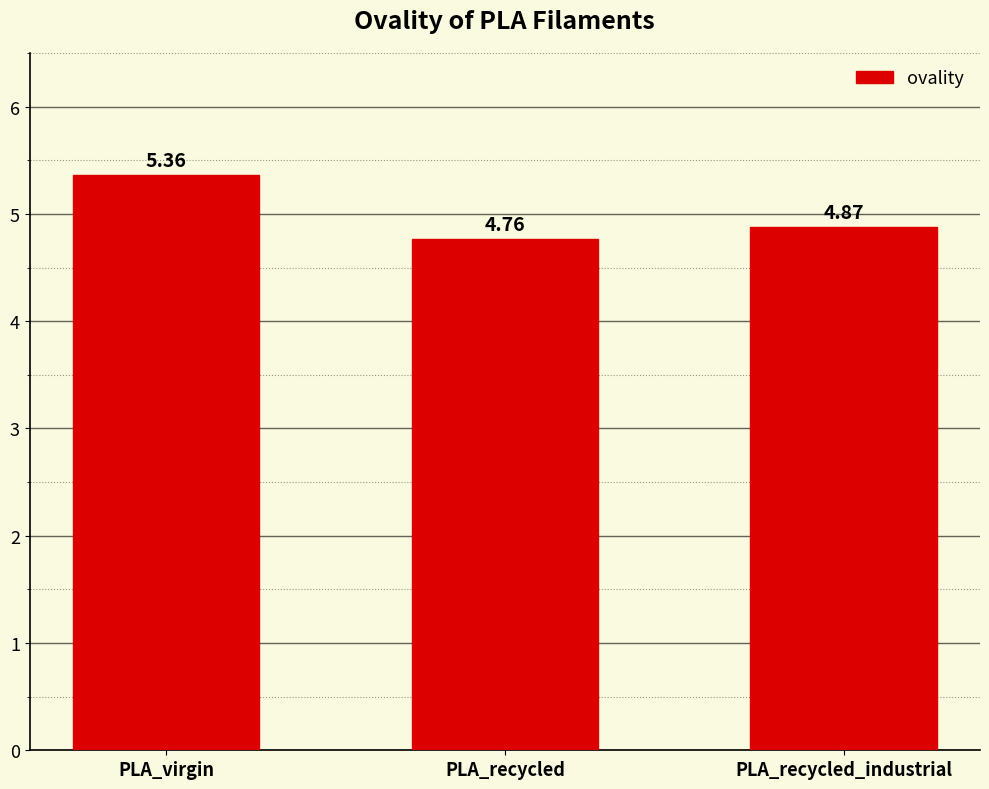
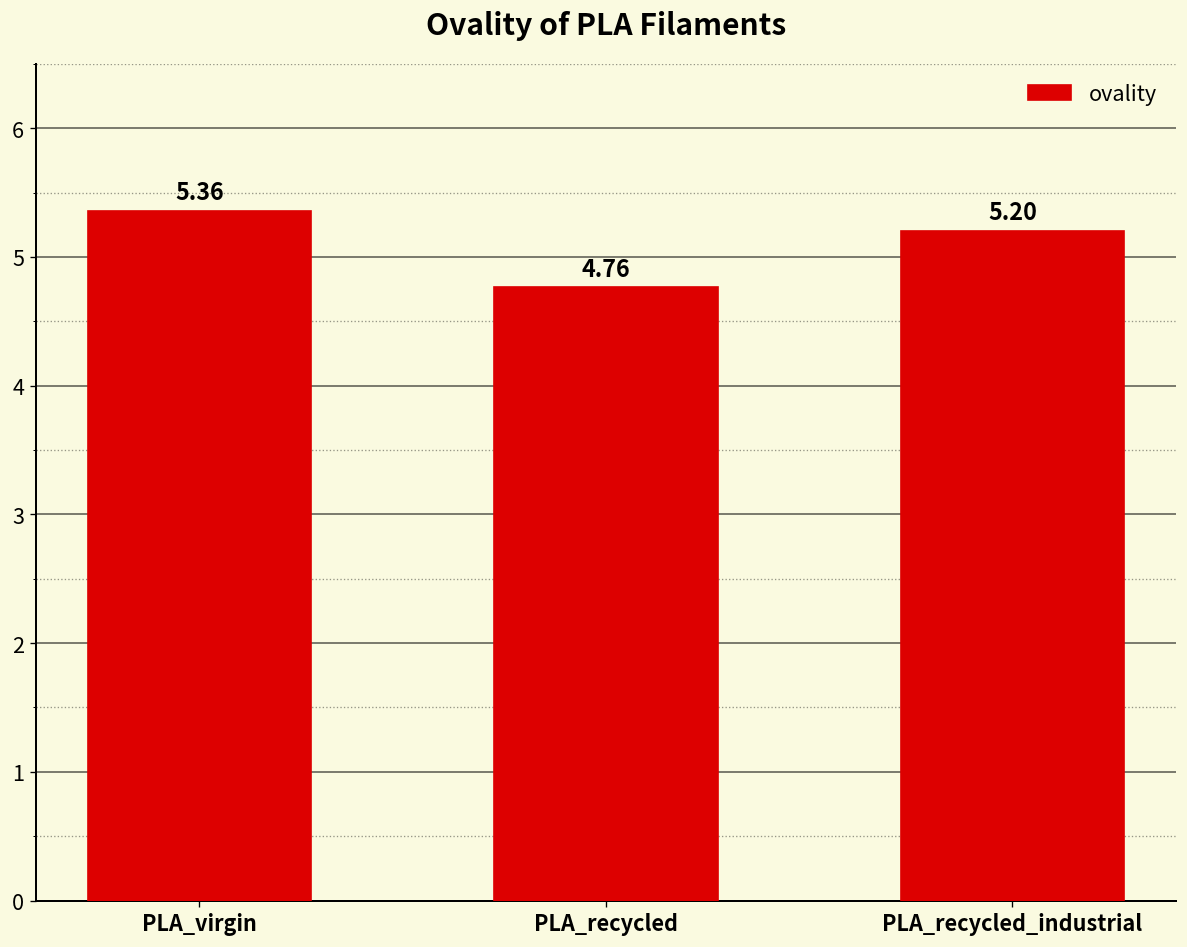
  {
    "PLA_virgin": 5.36,
    "PLA_recycled": 4.76,
-   "PLA_recycled_industrial": 4.87
+   "PLA_recycled_industrial": 5.20
  }
